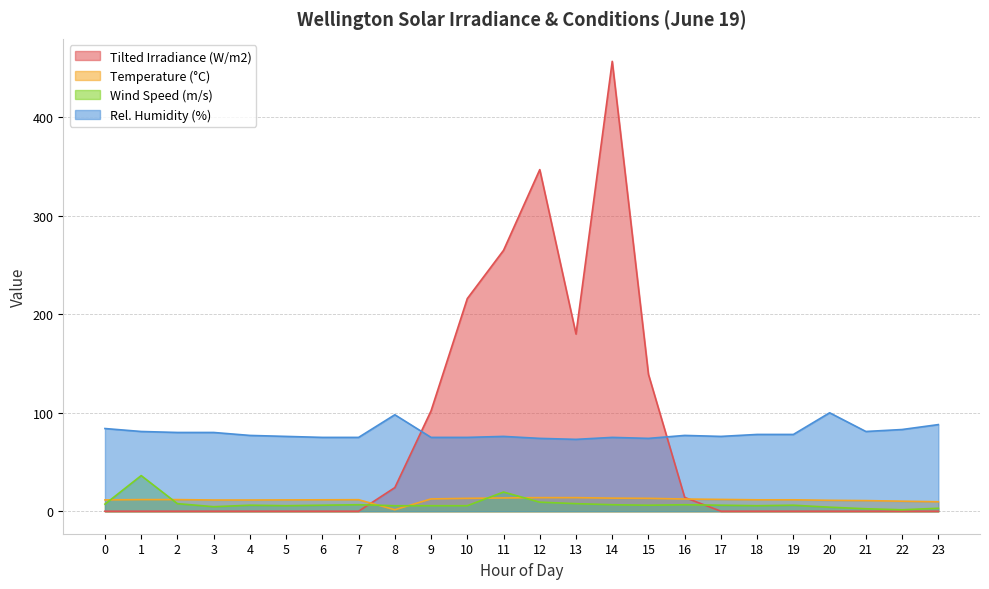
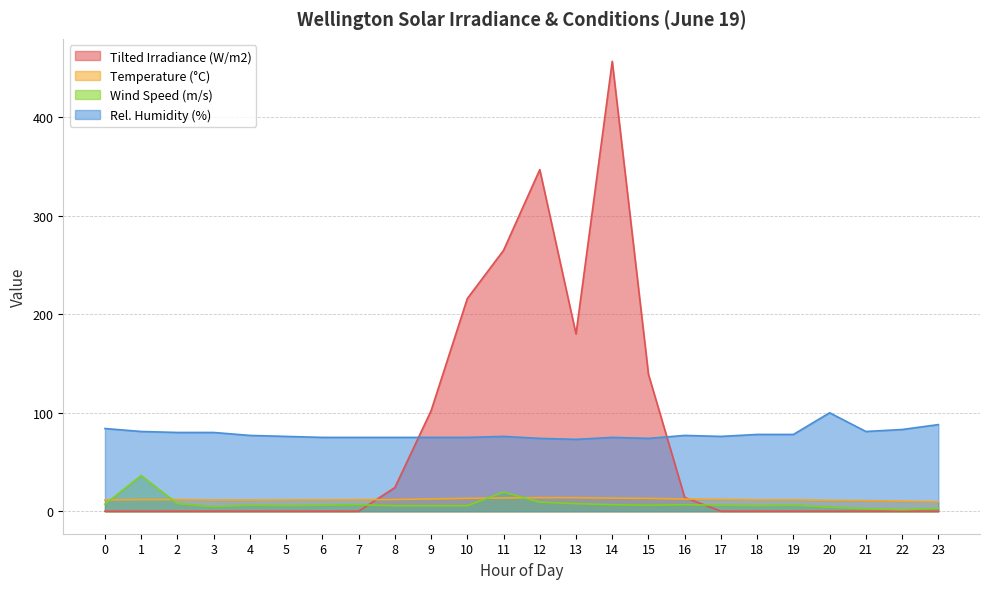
  {
    "Tilted Irradiance (W/m2)": {
      "0": 0,
      "1": 0,
      "2": 0,
      "3": 0,
      "4": 0,
      "5": 0,
      "6": 0,
      "7": 0,
      "8": 20,
      "9": 100,
      "10": 220,
      "11": 270,
      "12": 350,
      "13": 180,
      "14": 460,
      "15": 140,
      "17": 0,
      "18": 0,
      "19": 0,
      "20": 0,
      "23": 0
    },
    "Temperature (°C)": {
      "0": 10,
      "1": 10,
      "2": 10,
      "3": 10,
      "4": 10,
      "5": 10,
      "6": 10,
      "7": 10,
-     "8": 0,
+     "8": 10,
      "9": 10,
      "10": 10,
      "11": 10,
      "12": 10,
      "13": 10,
      "14": 10,
      "15": 10,
      "17": 10,
      "18": 10,
      "19": 10,
      "20": 10,
      "21": 10,
      "22": 10,
      "23": 10
    },
    "Wind Speed (m/s)": {
      "0": 10,
      "1": 40,
      "2": 10,
      "3": 0,
      "4": 10,
      "5": 10,
      "6": 10,
      "7": 10,
      "8": 10,
      "9": 10,
      "10": 10,
      "11": 20,
      "12": 10,
      "13": 10,
      "14": 10,
      "15": 10,
      "16": 10,
      "17": 10,
      "18": 10,
      "19": 10,
      "20": 0,
      "23": 0
    },
    "Rel. Humidity (%)": {
      "0": 80,
      "1": 80,
      "2": 80,
      "3": 80,
      "4": 80,
      "5": 80,
      "6": 80,
      "7": 80,
-     "8": 100,
+     "8": 80,
      "9": 80,
      "10": 80,
      "11": 80,
      "12": 70,
      "13": 70,
      "14": 80,
      "15": 70,
      "16": 80,
      "17": 80,
      "18": 80,
      "19": 80,
      "20": 100,
      "21": 80,
      "22": 80,
      "23": 90
    }
  }
